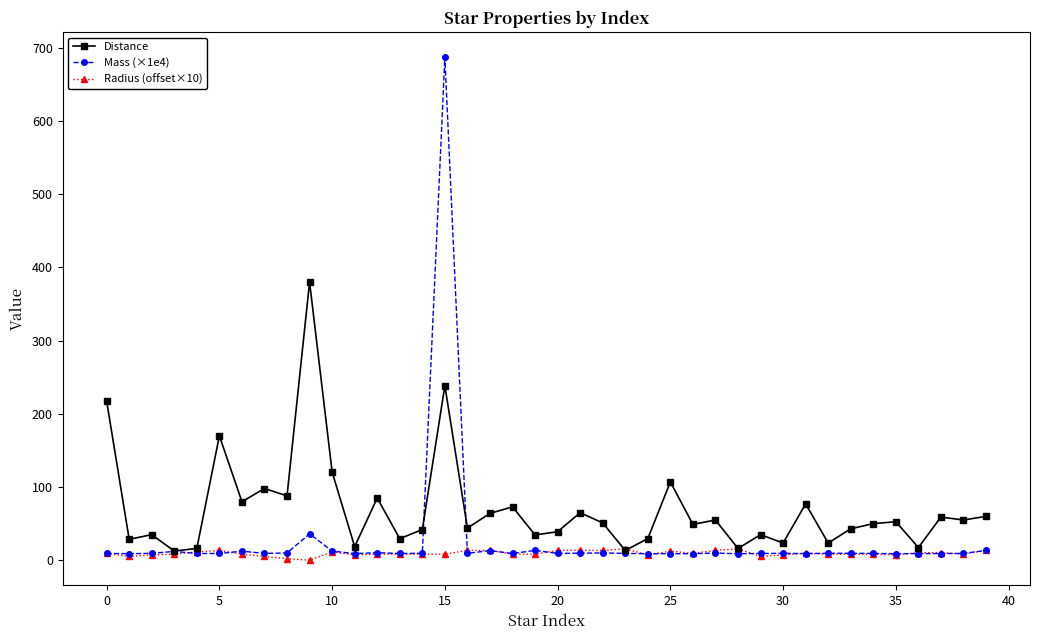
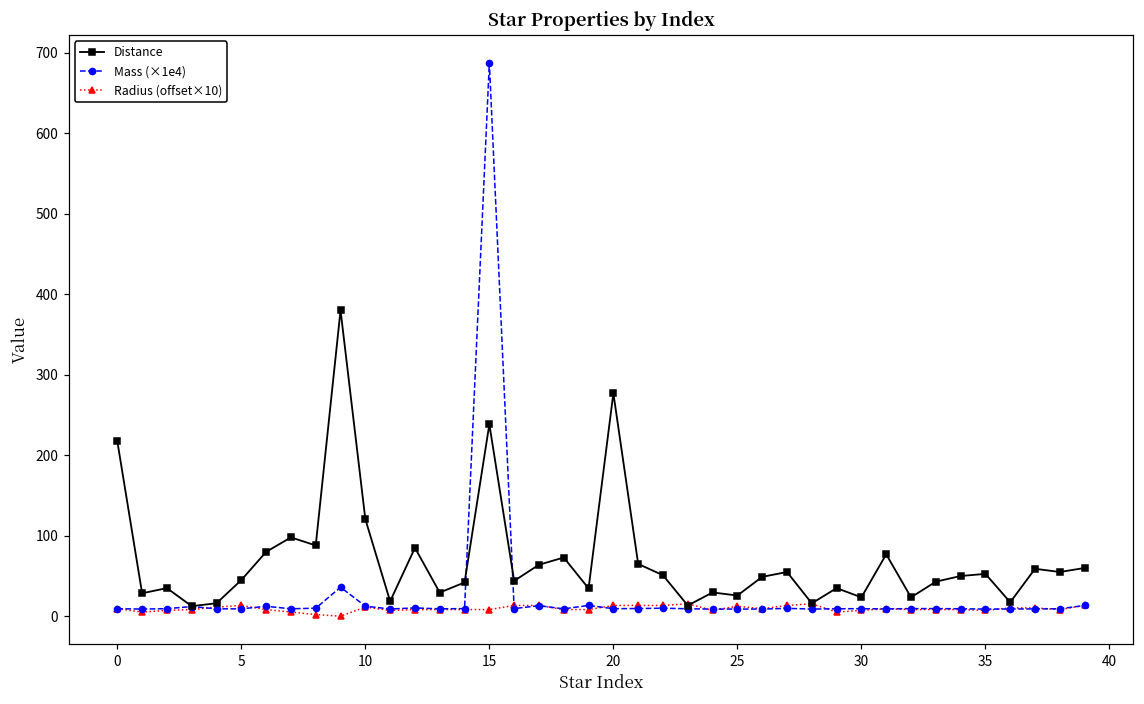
  {
    "Distance": {
      "0": 220,
-     "5": 170,
+     "5": 50,
      "10": 120,
      "15": 240,
-     "20": 40,
-     "25": 110,
+     "20": 280,
+     "25": 30,
      "30": 20,
      "35": 50
    },
    "Mass (×1e4)": {
      "5": 10,
      "15": 690,
      "20": 10
    },
    "Radius (offset×10)": {
      "5": 10,
      "15": 10,
      "20": 10
    }
  }
